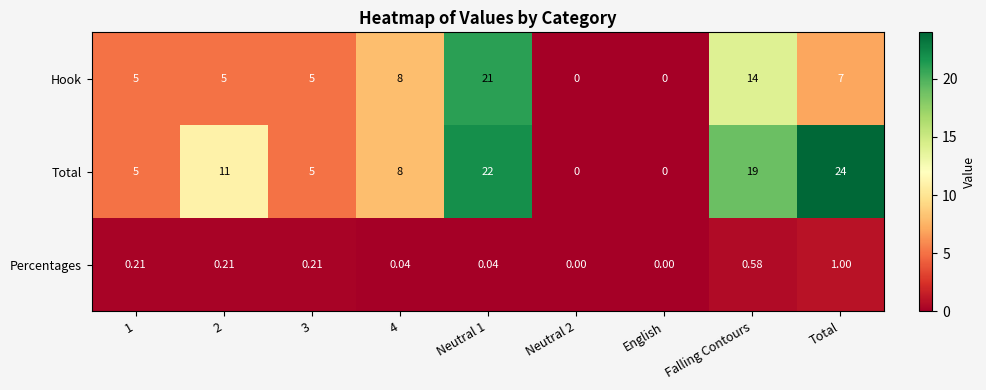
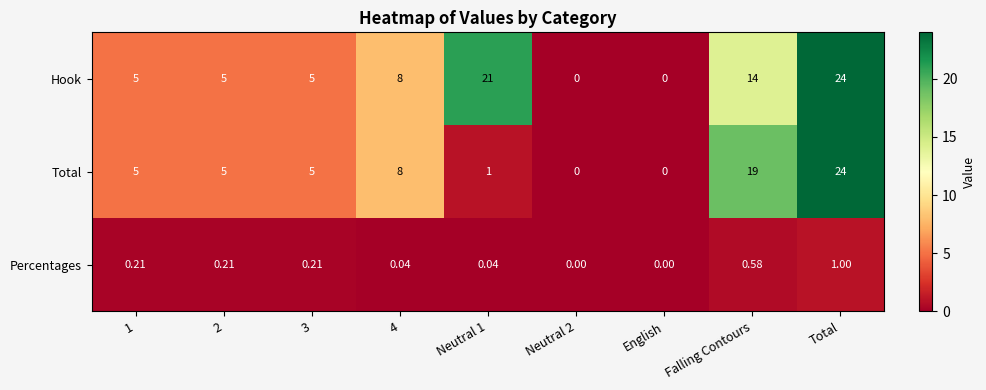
  {
    "Hook": {
      "1": 5,
      "2": 5,
      "3": 5,
      "4": 8,
      "Neutral 1": 21,
      "Neutral 2": 0,
      "English": 0,
      "Falling Contours": 14,
-     "Total": 7
+     "Total": 24
    },
    "Total": {
      "1": 5,
-     "2": 11,
+     "2": 5,
      "3": 5,
      "4": 8,
-     "Neutral 1": 22,
+     "Neutral 1": 1,
      "Neutral 2": 0,
      "English": 0,
      "Falling Contours": 19,
      "Total": 24
    },
    "Percentages": {
      "1": 0.21,
      "2": 0.21,
      "3": 0.21,
      "4": 0.04,
      "Neutral 1": 0.04,
      "Neutral 2": 0.00,
      "English": 0.00,
      "Falling Contours": 0.58,
      "Total": 1.00
    }
  }
